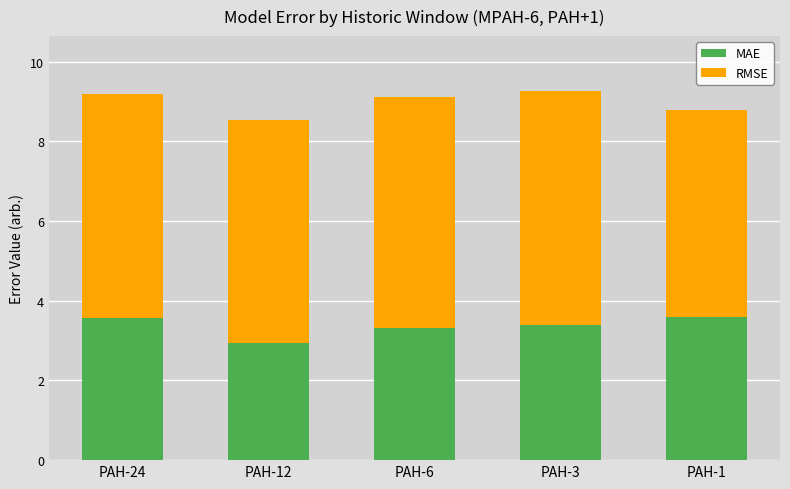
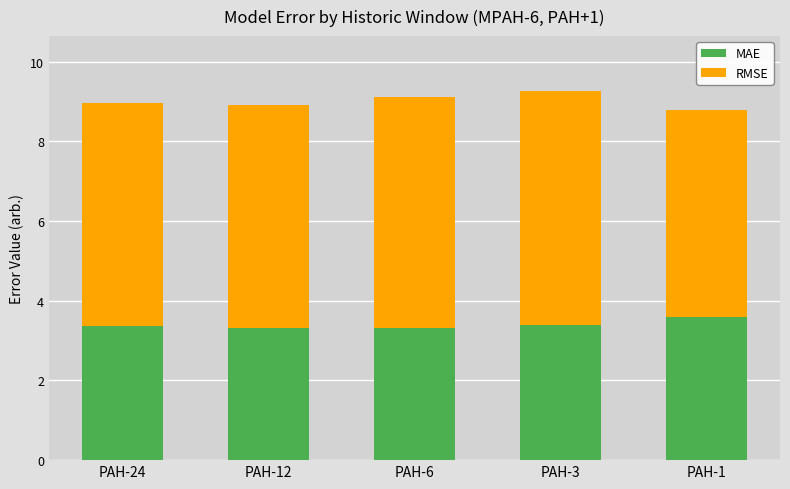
  {
    "MAE": {
-     "PAH-24": 3.6,
-     "PAH-12": 3.0,
+     "PAH-24": 3.4,
+     "PAH-12": 3.3,
      "PAH-6": 3.3,
      "PAH-3": 3.4,
      "PAH-1": 3.6
    },
    "RMSE": {
      "PAH-24": 5.6,
      "PAH-12": 5.6,
      "PAH-6": 5.8,
      "PAH-3": 5.9,
      "PAH-1": 5.2
    }
  }
